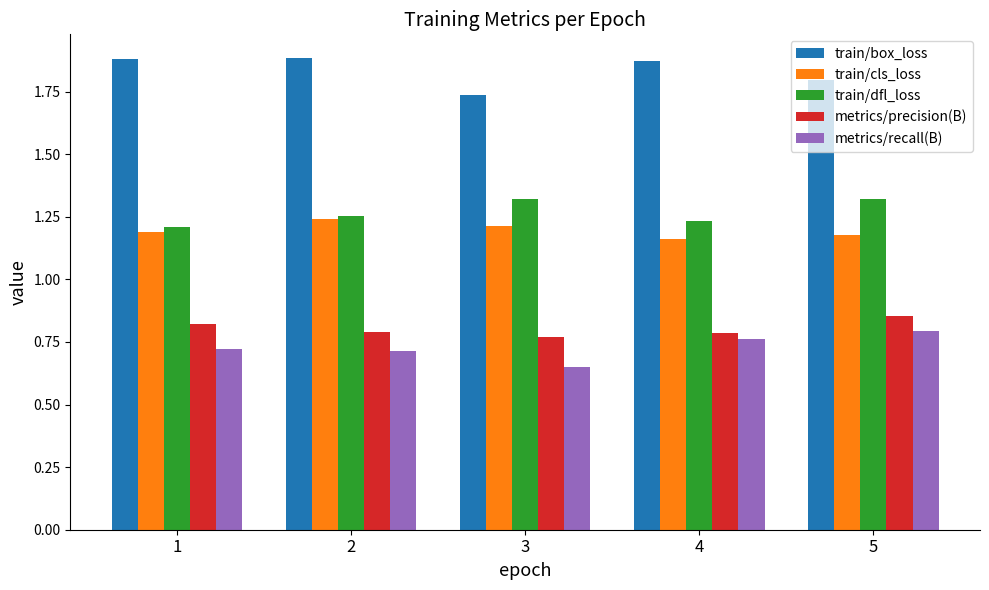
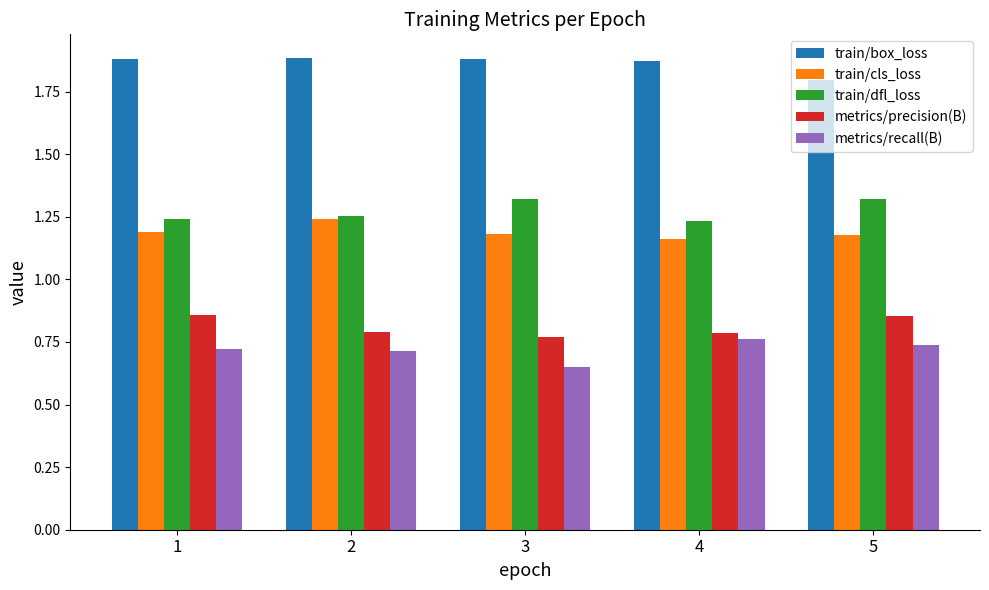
  {
    "train/box_loss": {
      "1": 1.88,
      "2": 1.88,
-     "3": 1.74,
+     "3": 1.88,
      "4": 1.87
    },
    "train/cls_loss": {
      "1": 1.19,
      "2": 1.24,
-     "3": 1.21,
+     "3": 1.18,
      "4": 1.16,
      "5": 1.18
    },
    "train/dfl_loss": {
-     "1": 1.21,
+     "1": 1.24,
      "2": 1.25,
      "3": 1.32,
      "4": 1.23,
      "5": 1.32
    },
    "metrics/precision(B)": {
-     "1": 0.82,
+     "1": 0.86,
      "2": 0.79,
      "3": 0.77,
      "4": 0.78,
      "5": 0.85
    },
    "metrics/recall(B)": {
      "1": 0.72,
      "2": 0.71,
      "3": 0.65,
      "4": 0.76,
-     "5": 0.79
+     "5": 0.74
    }
  }
